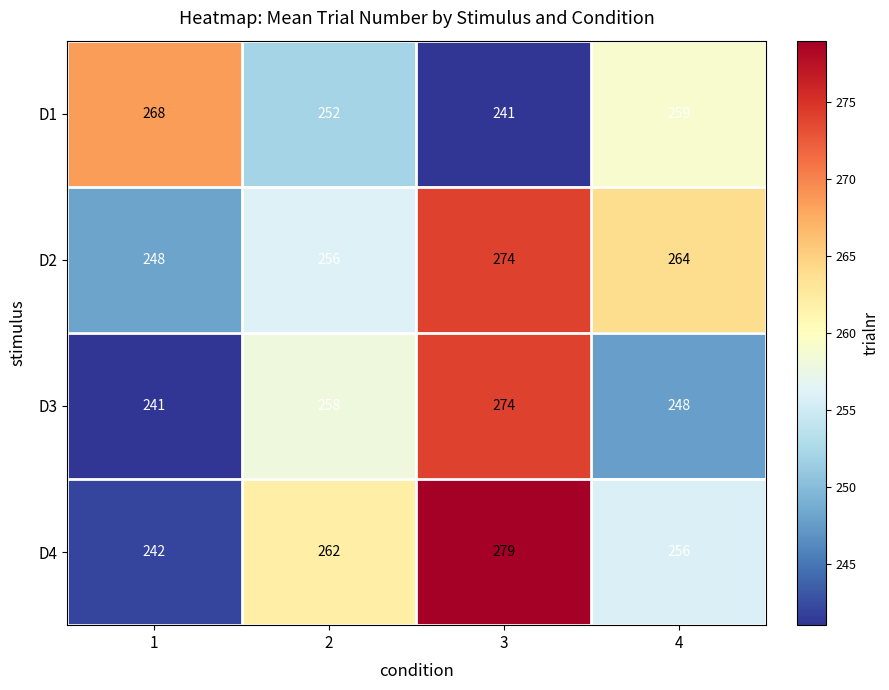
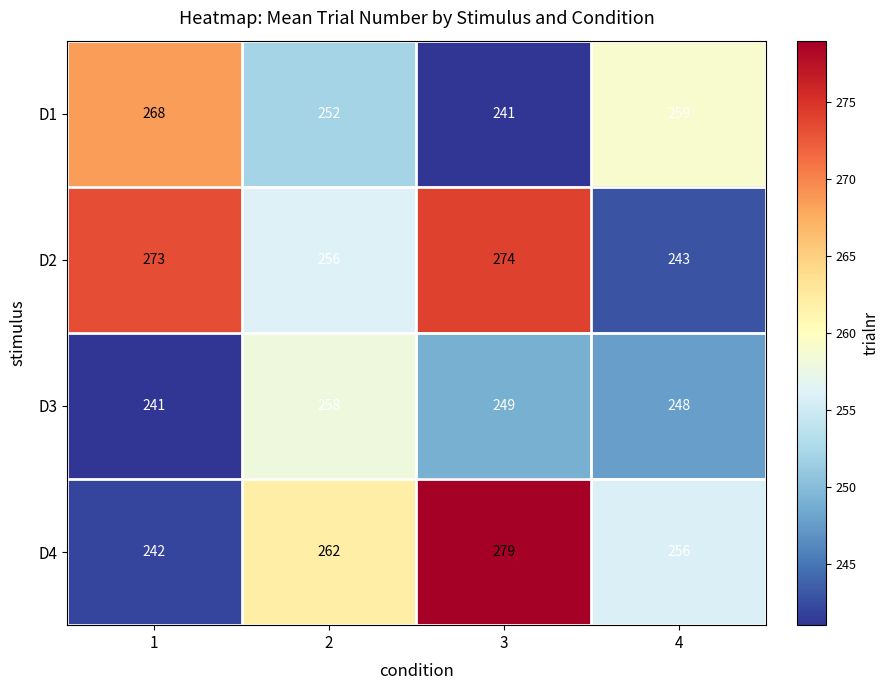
  {
    "D1": {
      "1": 268,
      "2": 252,
      "3": 241,
      "4": 259
    },
    "D2": {
-     "1": 248,
+     "1": 273,
      "3": 274,
-     "4": 264
+     "4": 243
    },
    "D3": {
      "1": 241,
-     "3": 274,
+     "3": 249,
      "4": 248
    },
    "D4": {
      "1": 242,
      "2": 262,
      "3": 279
    }
  }
